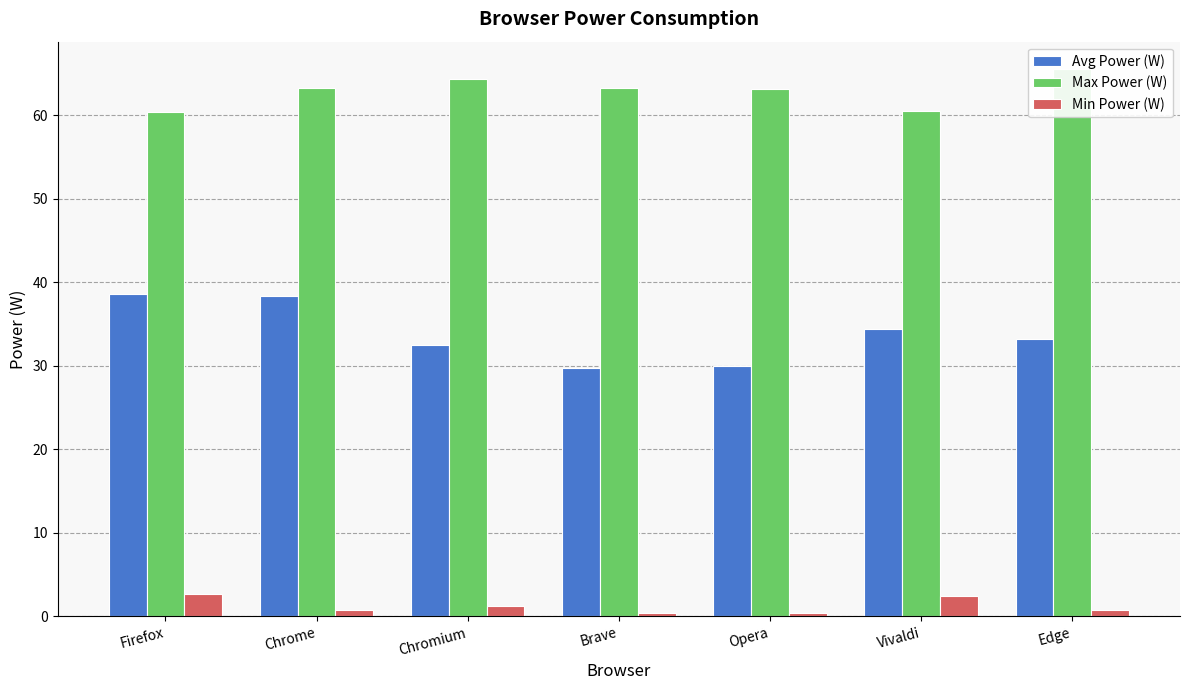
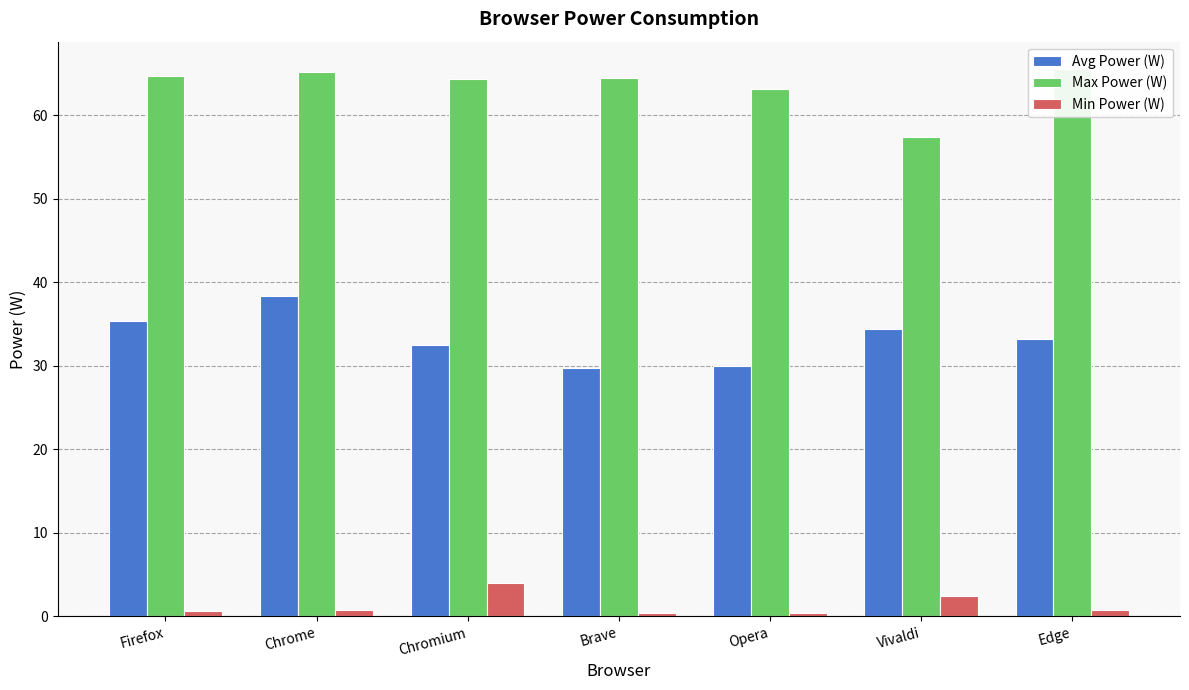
  {
    "Avg Power (W)": {
-     "Firefox": 39,
+     "Firefox": 35,
      "Chrome": 38,
      "Chromium": 33,
      "Brave": 30,
      "Opera": 30,
      "Vivaldi": 34,
      "Edge": 33
    },
    "Max Power (W)": {
-     "Firefox": 60,
-     "Chrome": 63,
+     "Firefox": 65,
+     "Chrome": 65,
      "Chromium": 64,
-     "Brave": 63,
+     "Brave": 64,
      "Opera": 63,
-     "Vivaldi": 60
+     "Vivaldi": 57
    },
    "Min Power (W)": {
-     "Firefox": 3,
+     "Firefox": 1,
      "Chrome": 1,
-     "Chromium": 1,
+     "Chromium": 4,
      "Brave": 0,
      "Opera": 0,
      "Vivaldi": 2,
      "Edge": 1
    }
  }
